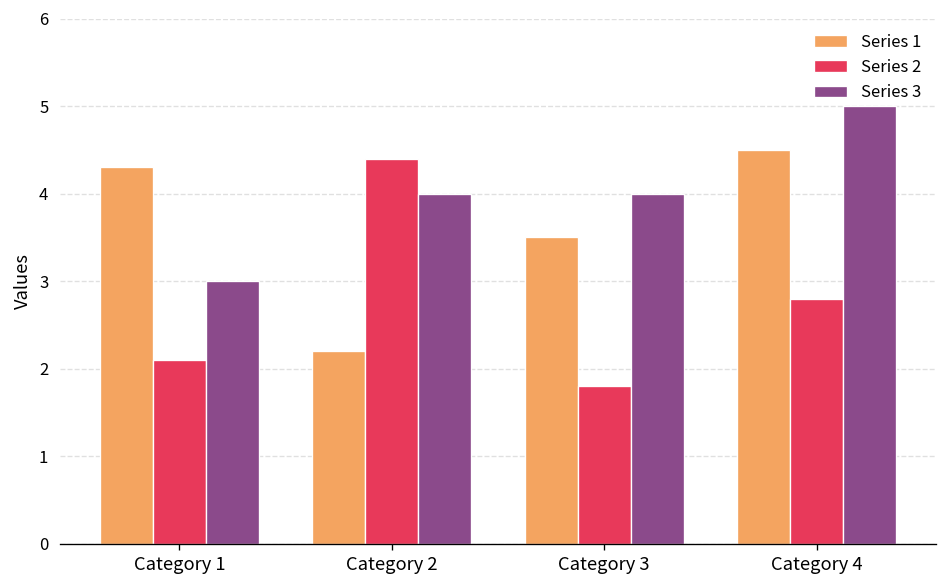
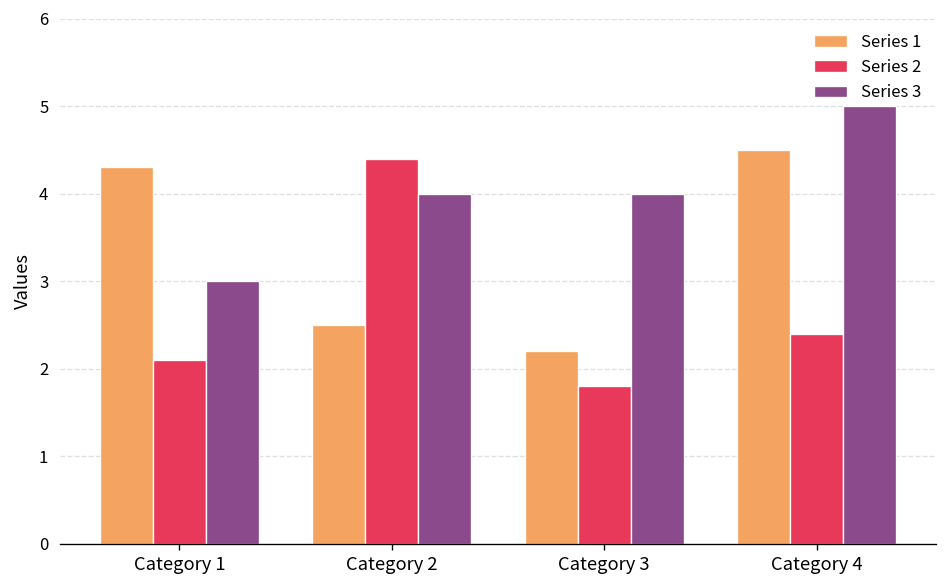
  {
    "Series 1": {
      "Category 1": 4.3,
-     "Category 2": 2.2,
-     "Category 3": 3.5,
+     "Category 2": 2.5,
+     "Category 3": 2.2,
      "Category 4": 4.5
    },
    "Series 2": {
      "Category 1": 2.1,
      "Category 2": 4.4,
      "Category 3": 1.8,
-     "Category 4": 2.8
+     "Category 4": 2.4
    },
    "Series 3": {
      "Category 1": 3.0,
      "Category 2": 4.0,
      "Category 3": 4.0,
      "Category 4": 5.0
    }
  }
